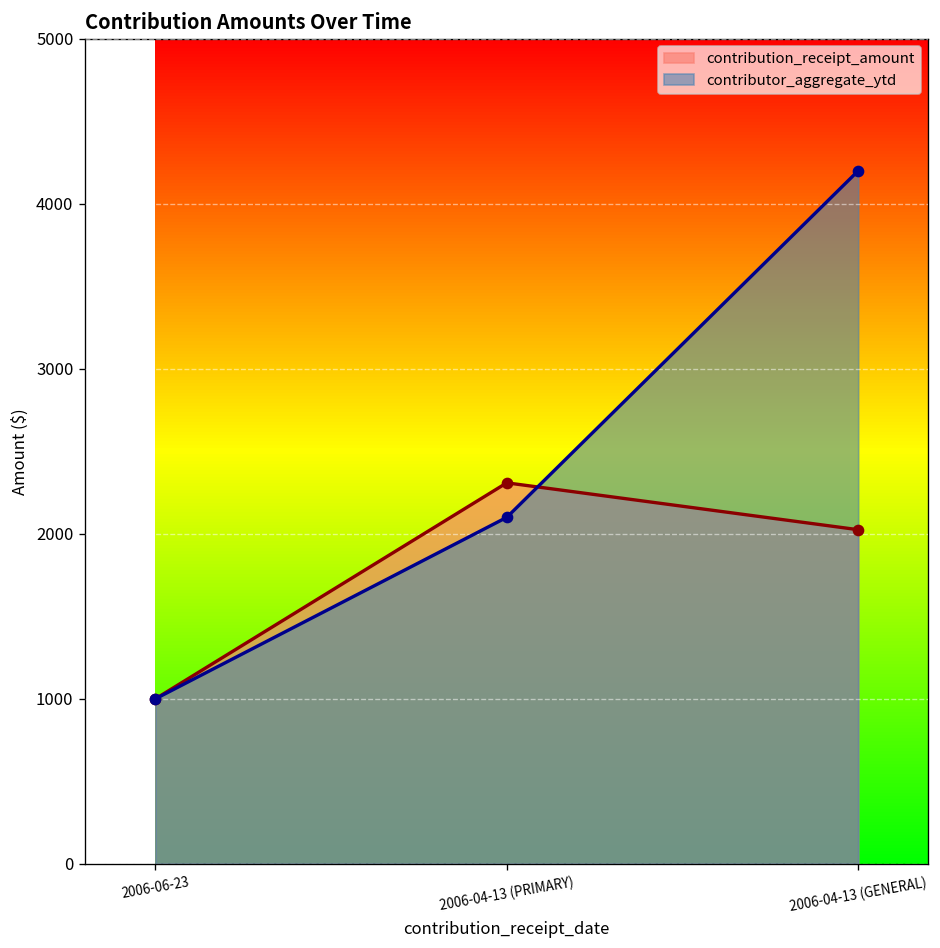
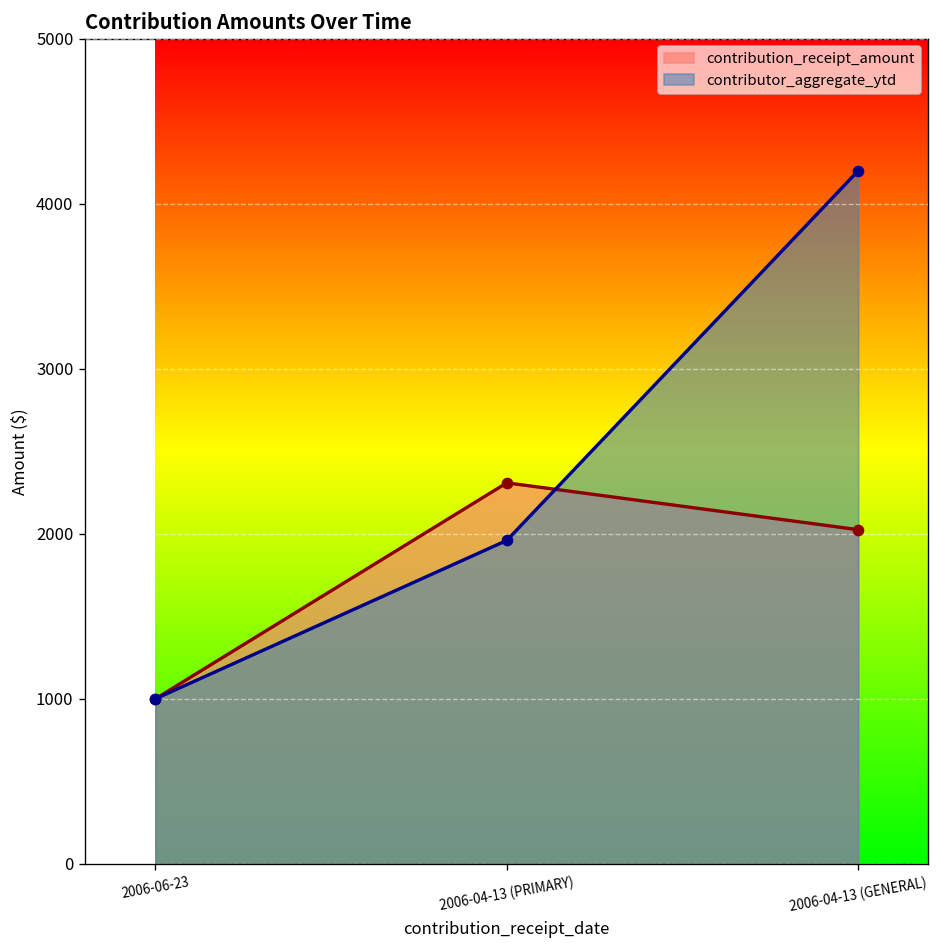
  {
    "contribution_receipt_amount": {
      "2006-04-13 (PRIMARY)": 2310,
      "2006-04-13 (GENERAL)": 2030
    },
    "contributor_aggregate_ytd": {
-     "2006-04-13 (PRIMARY)": 2100,
+     "2006-04-13 (PRIMARY)": 1960,
      "2006-04-13 (GENERAL)": 4200
    }
  }
